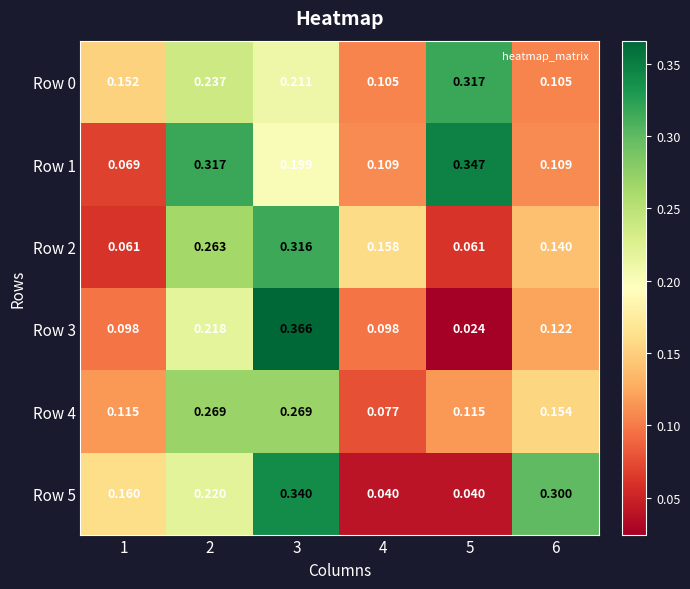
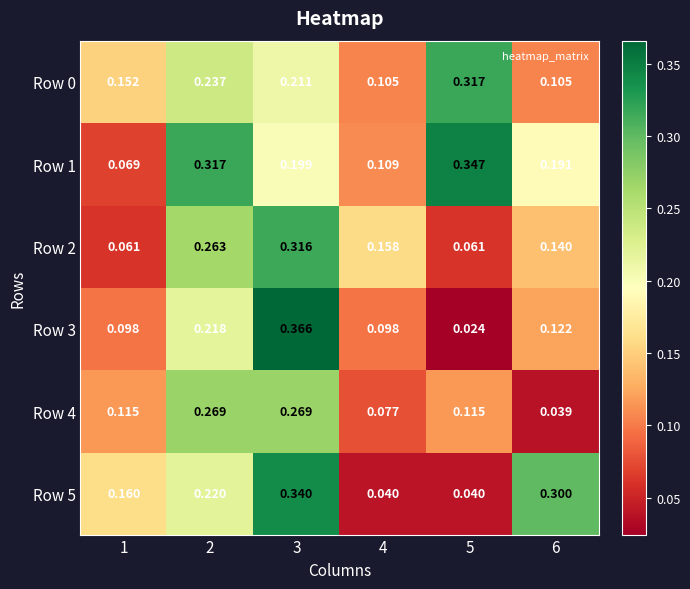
  {
    "Row 0": {
      "1": 0.152,
      "2": 0.237,
      "3": 0.211,
      "4": 0.105,
      "5": 0.317,
      "6": 0.105
    },
    "Row 1": {
      "1": 0.069,
      "2": 0.317,
      "3": 0.199,
      "4": 0.109,
      "5": 0.347,
-     "6": 0.109
+     "6": 0.191
    },
    "Row 2": {
      "1": 0.061,
      "2": 0.263,
      "3": 0.316,
      "4": 0.158,
      "5": 0.061,
      "6": 0.140
    },
    "Row 3": {
      "1": 0.098,
      "2": 0.218,
      "3": 0.366,
      "4": 0.098,
      "5": 0.024,
      "6": 0.122
    },
    "Row 4": {
      "1": 0.115,
      "2": 0.269,
      "3": 0.269,
      "4": 0.077,
      "5": 0.115,
-     "6": 0.154
+     "6": 0.039
    },
    "Row 5": {
      "1": 0.160,
      "2": 0.220,
      "3": 0.340,
      "4": 0.040,
      "5": 0.040,
      "6": 0.300
    }
  }
